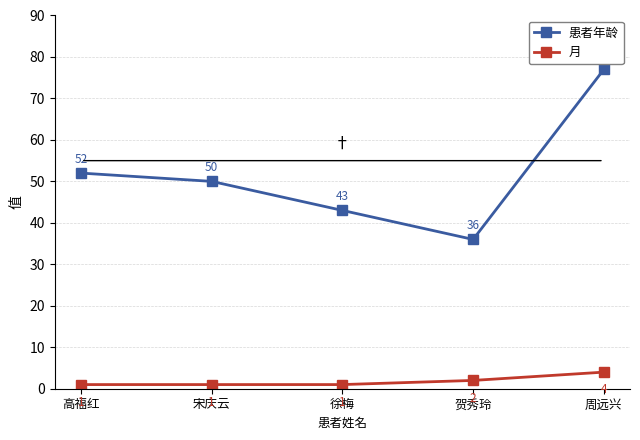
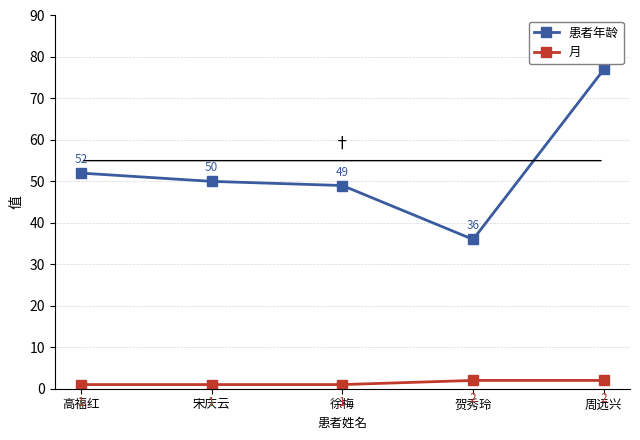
  {
    "患者年龄": {
      "高福红": 52,
      "宋庆云": 50,
-     "徐梅": 43,
+     "徐梅": 49,
      "贺秀玲": 36
    },
    "月": {
      "高福红": 1,
      "宋庆云": 1,
      "徐梅": 1,
      "贺秀玲": 2,
-     "周远兴": 4
+     "周远兴": 2
    }
  }
